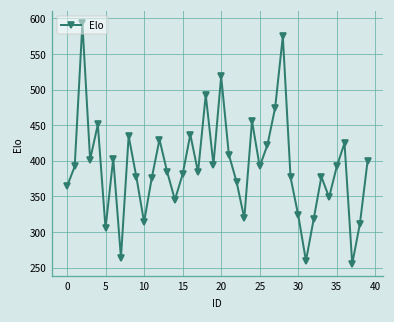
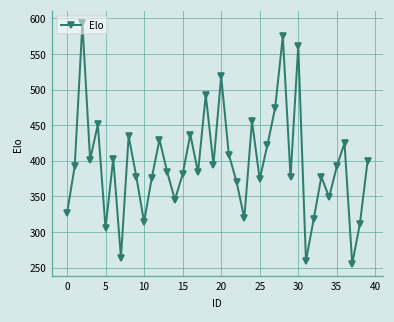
  {
-   "0": 360,
+   "0": 330,
    "5": 310,
    "10": 310,
    "15": 380,
    "20": 520,
-   "25": 390,
-   "30": 320,
+   "25": 370,
+   "30": 560,
    "35": 390
  }
